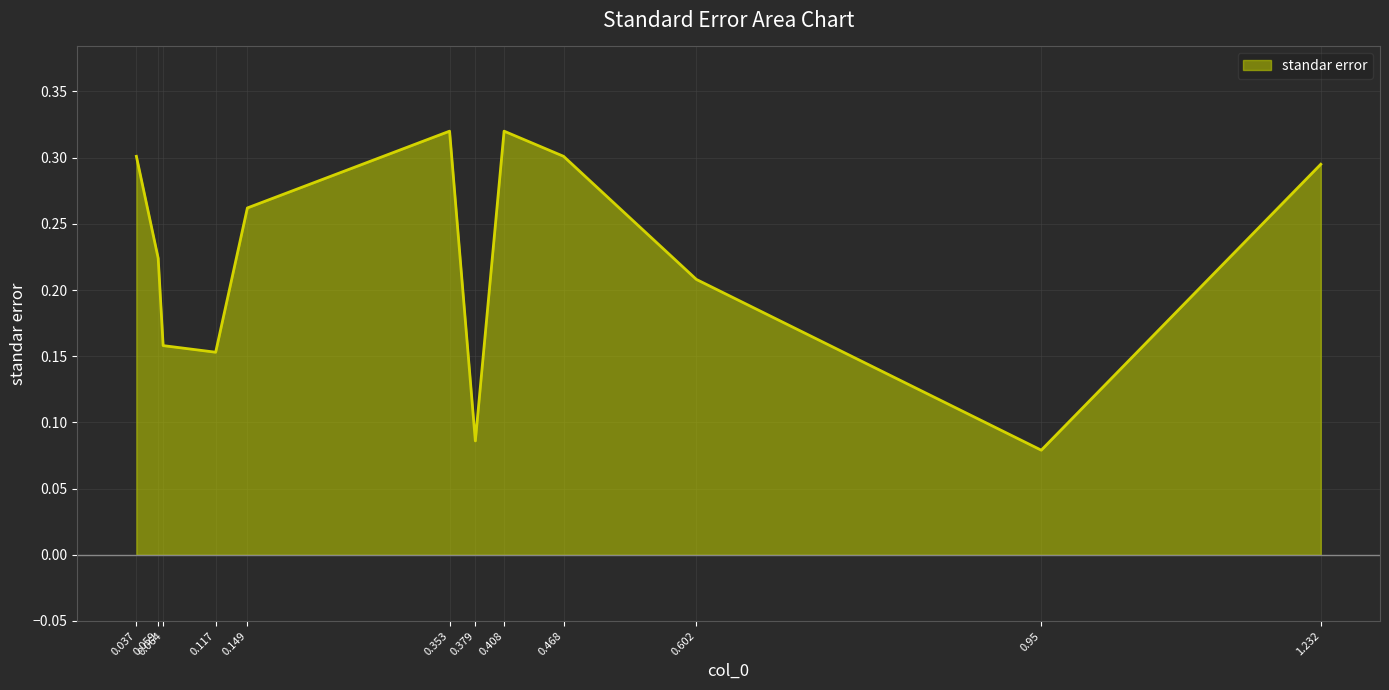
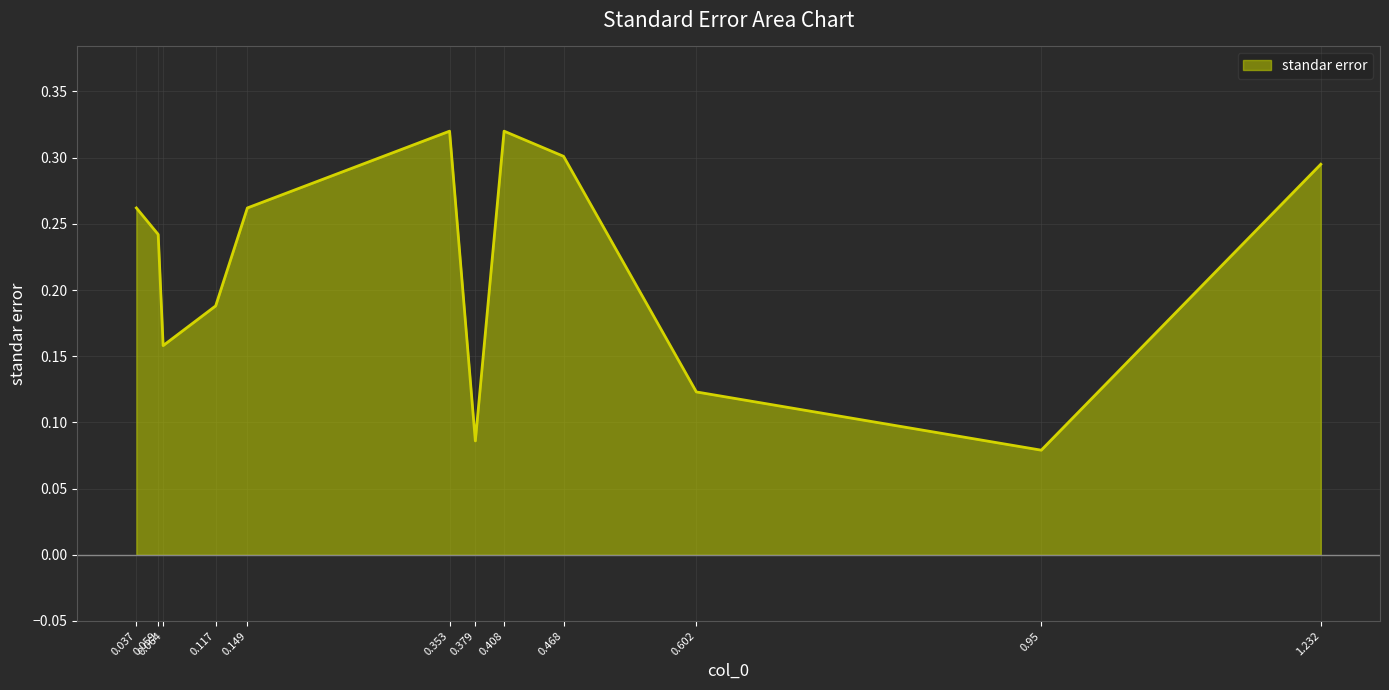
  {
-   "0.037": 0.301,
-   "0.059": 0.224,
+   "0.037": 0.262,
+   "0.059": 0.242,
    "0.064": 0.158,
-   "0.117": 0.153,
+   "0.117": 0.188,
    "0.149": 0.262,
    "0.353": 0.320,
    "0.379": 0.086,
    "0.408": 0.320,
    "0.468": 0.301,
-   "0.602": 0.208,
+   "0.602": 0.123,
    "0.95": 0.079,
    "1.232": 0.295
  }
